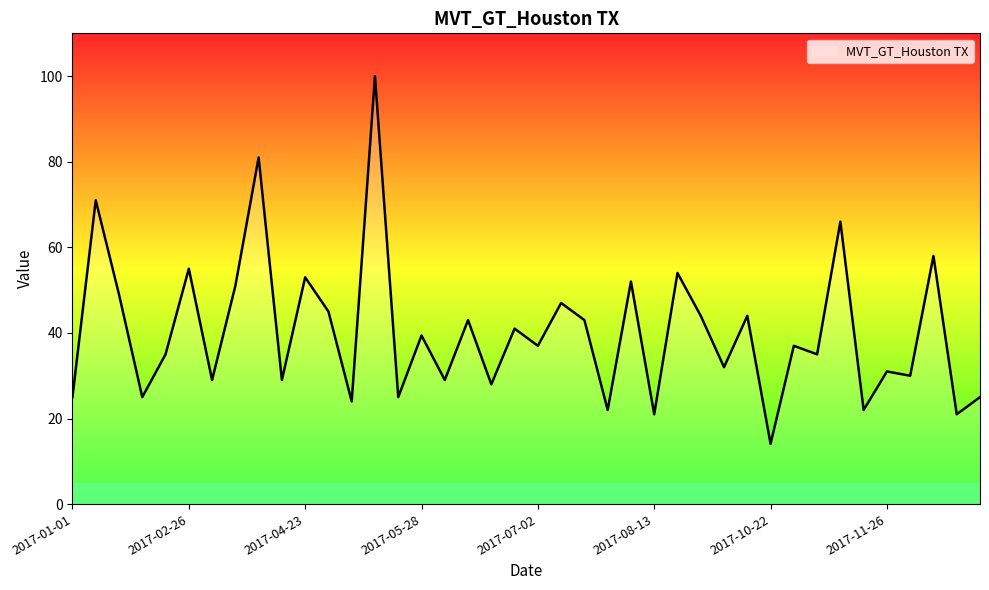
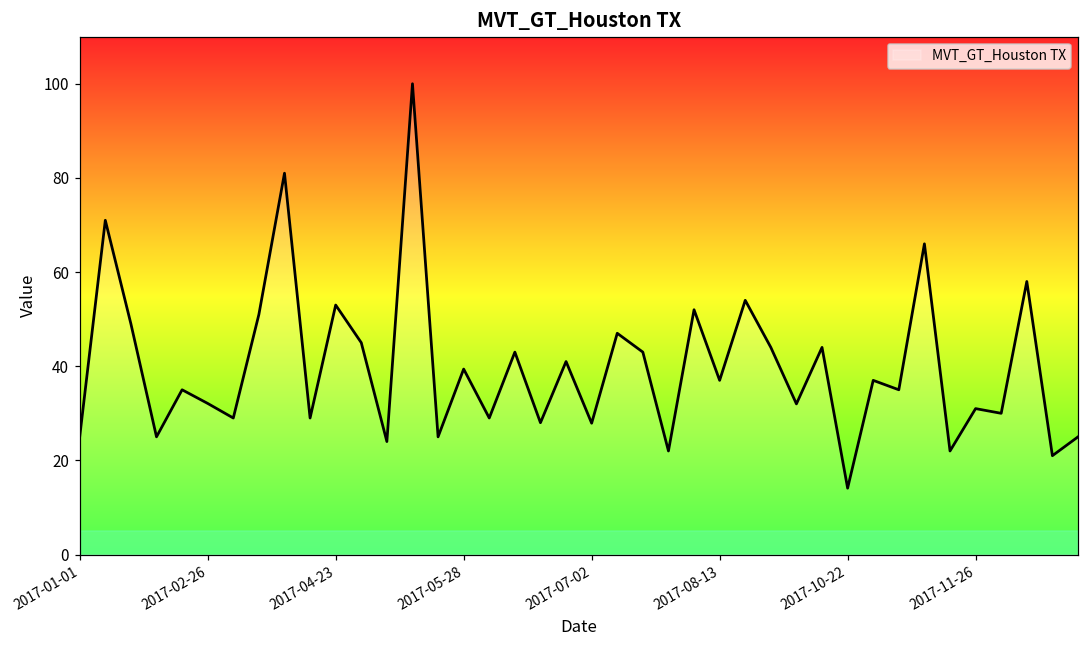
  {
    "MVT_GT_Houston TX": {
      "2017-01-01": 25,
-     "2017-02-26": 55,
+     "2017-02-26": 32,
      "2017-04-23": 53,
      "2017-05-28": 39,
-     "2017-07-02": 37,
-     "2017-08-13": 21,
+     "2017-07-02": 28,
+     "2017-08-13": 37,
      "2017-10-22": 14,
      "2017-11-26": 31
    }
  }
